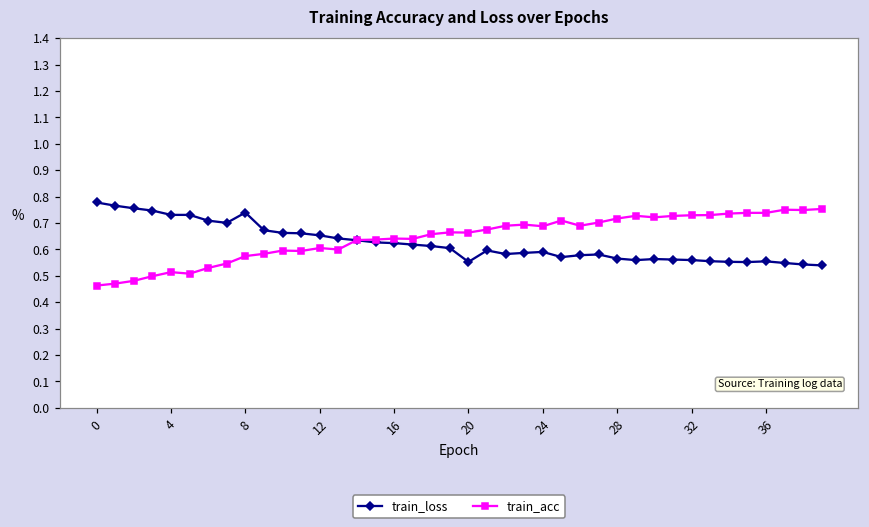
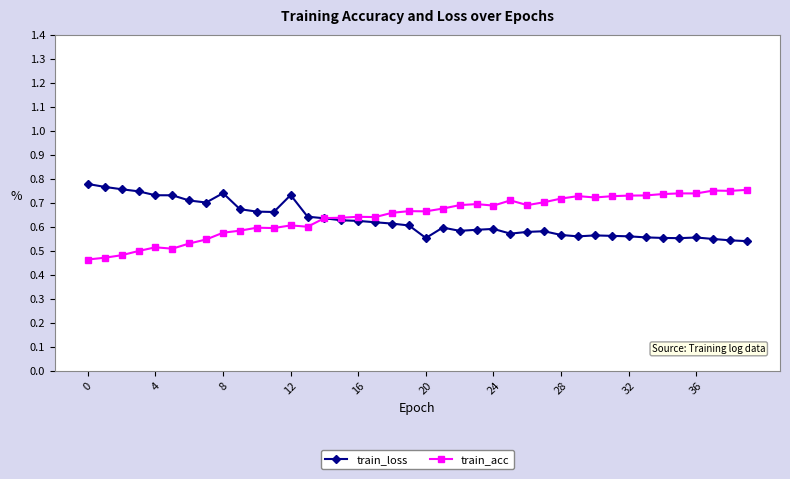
  {
    "train_loss": {
      "0": 0.78,
      "4": 0.73,
      "8": 0.74,
-     "12": 0.65,
+     "12": 0.73,
      "16": 0.62,
      "20": 0.55,
      "24": 0.59,
      "28": 0.57,
      "32": 0.56,
      "36": 0.55
    },
    "train_acc": {
      "0": 0.46,
      "4": 0.51,
      "8": 0.57,
      "12": 0.61,
      "16": 0.64,
      "20": 0.66,
      "24": 0.69,
      "28": 0.72,
      "32": 0.73,
      "36": 0.74
    }
  }
